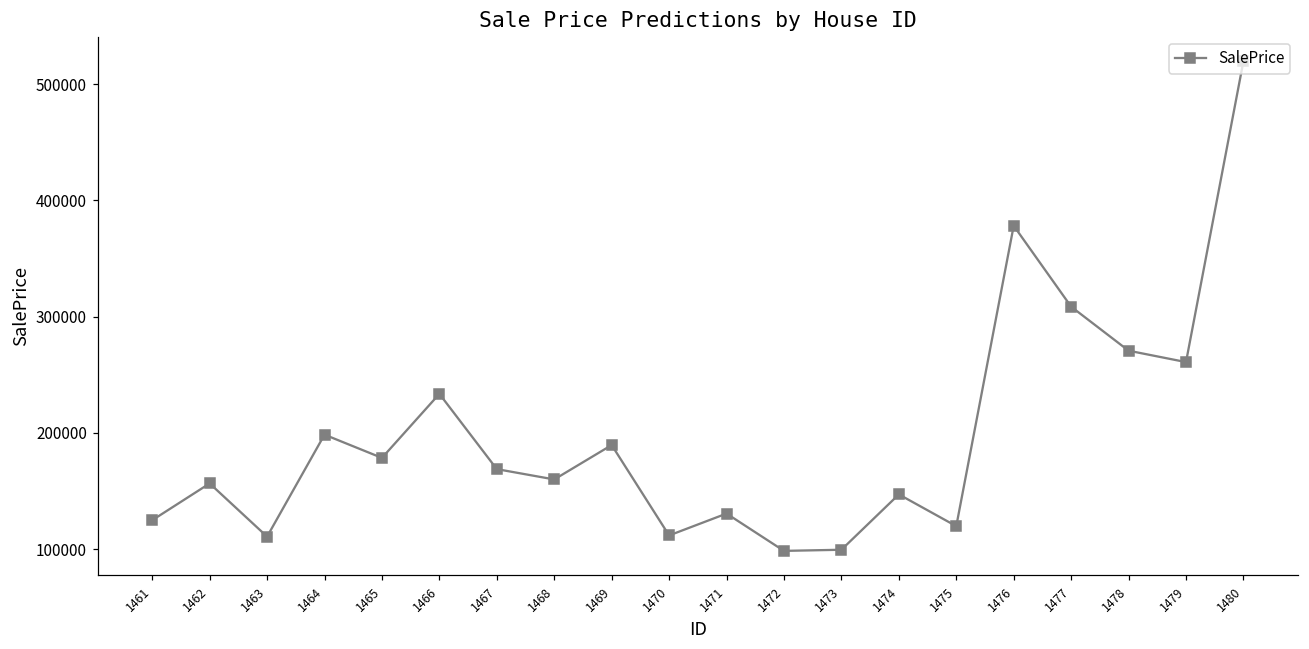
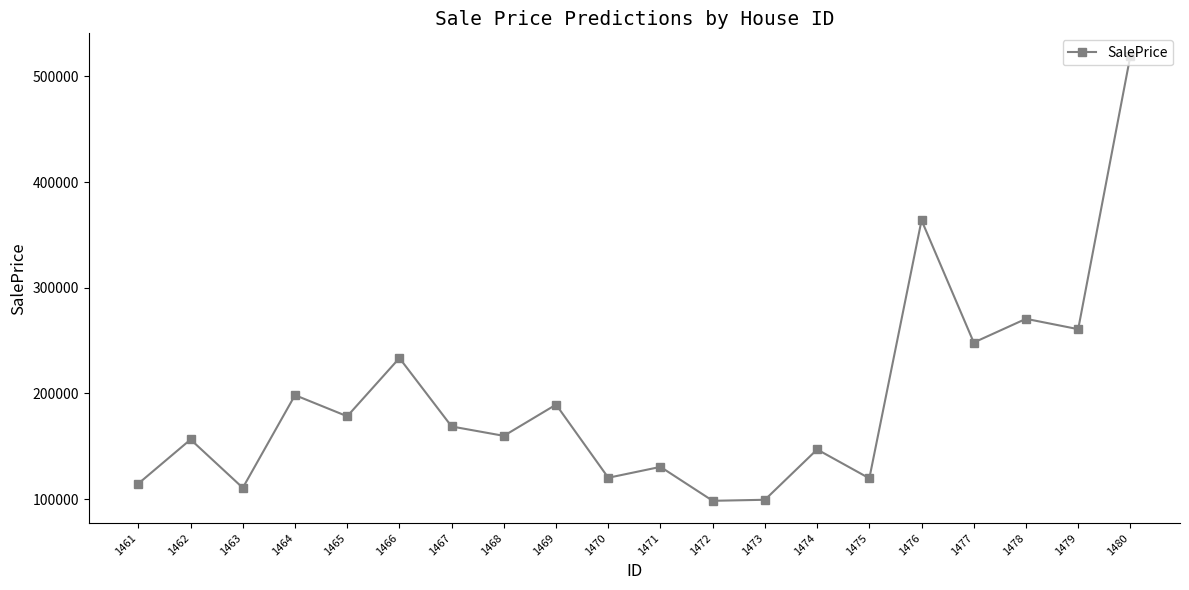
  {
-   "1461": 125000,
+   "1461": 115000,
    "1462": 156000,
    "1463": 111000,
    "1464": 198000,
    "1465": 178000,
    "1466": 234000,
    "1467": 169000,
    "1468": 160000,
    "1469": 189000,
-   "1470": 112000,
+   "1470": 120000,
    "1471": 131000,
    "1472": 98000,
    "1473": 99000,
    "1474": 147000,
    "1475": 120000,
-   "1476": 378000,
-   "1477": 308000,
+   "1476": 364000,
+   "1477": 248000,
    "1478": 271000,
    "1479": 261000
  }
